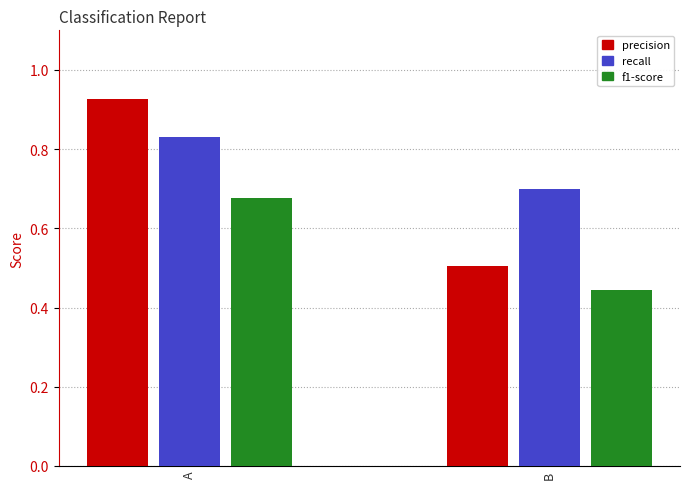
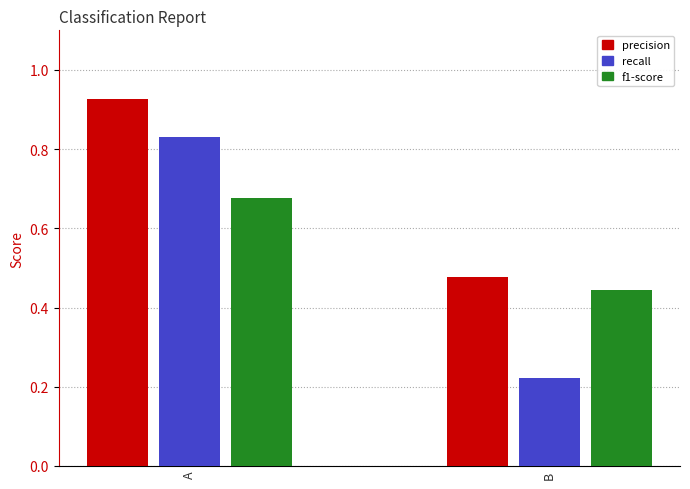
  {
    "precision": {
      "A": 0.93,
-     "B": 0.51
+     "B": 0.48
    },
    "recall": {
      "A": 0.83,
-     "B": 0.70
+     "B": 0.22
    },
    "f1-score": {
      "A": 0.68,
      "B": 0.44
    }
  }
